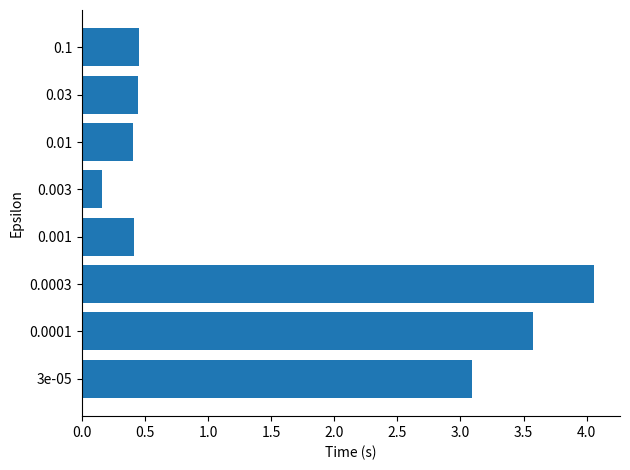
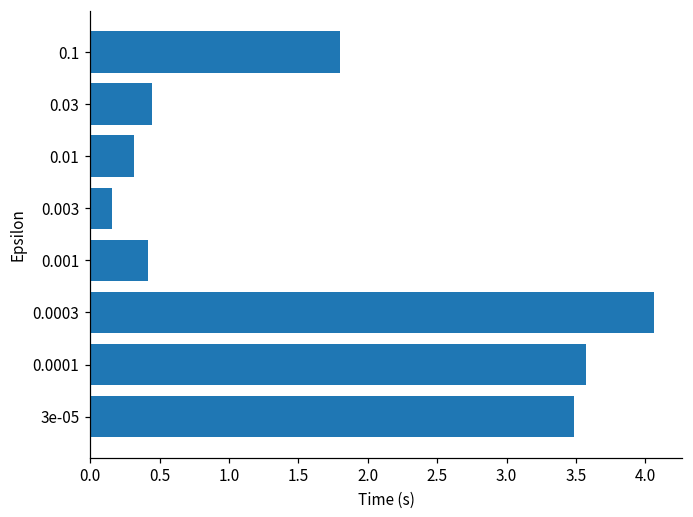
  {
-   "0.1": 0.45,
+   "0.1": 1.80,
    "0.03": 0.44,
-   "0.01": 0.40,
+   "0.01": 0.32,
    "0.003": 0.16,
    "0.001": 0.42,
    "0.0003": 4.06,
    "0.0001": 3.57,
-   "3e-05": 3.09
+   "3e-05": 3.48
  }
